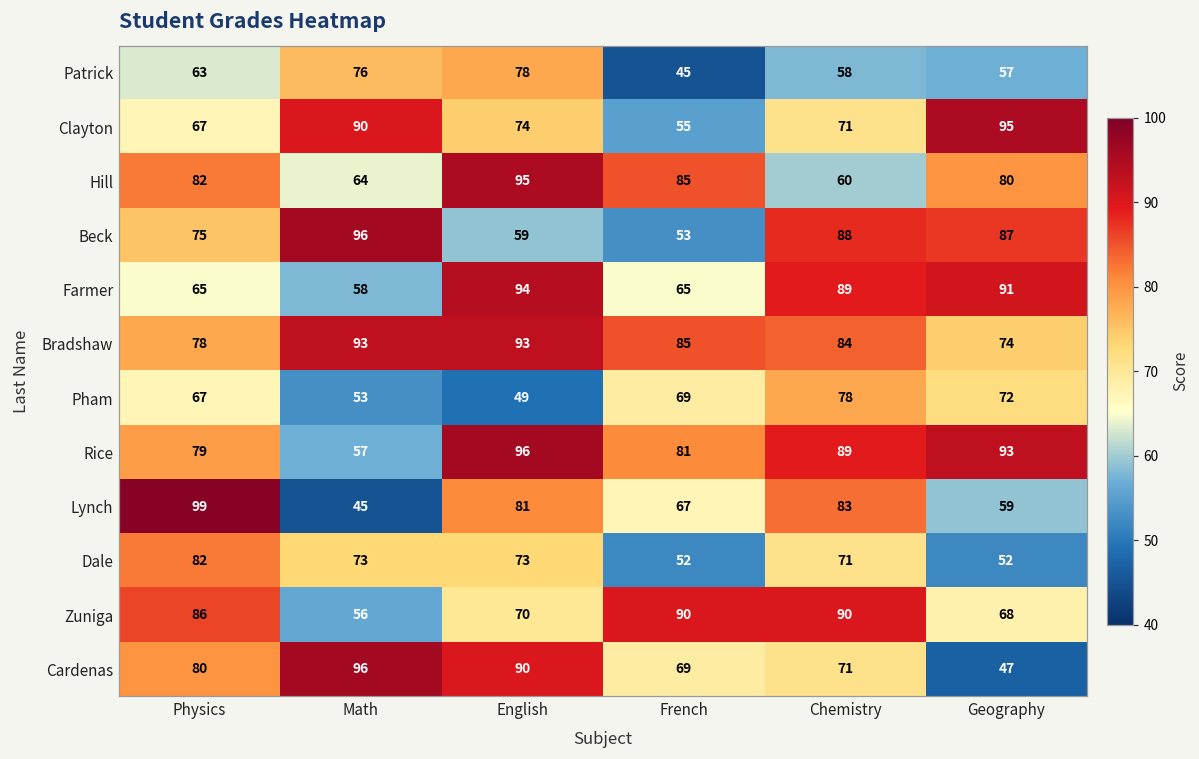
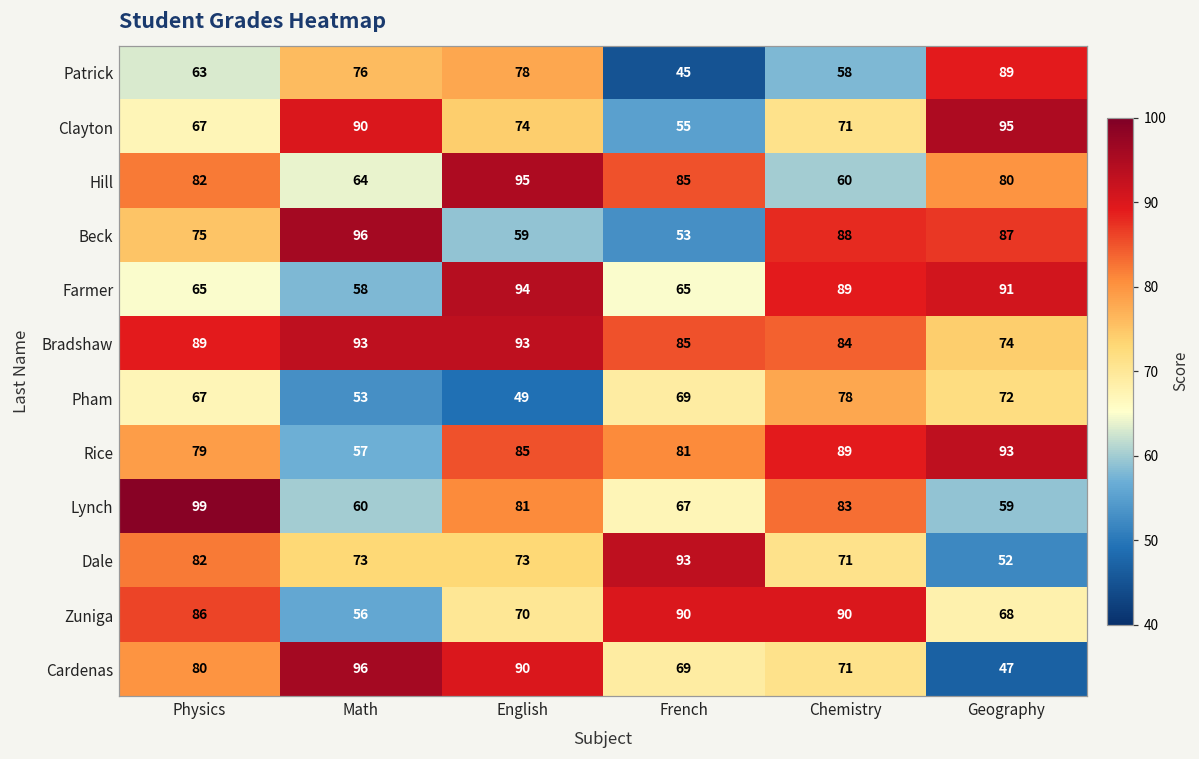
  {
    "Patrick": {
      "Physics": 63,
      "Math": 76,
      "English": 78,
      "French": 45,
      "Chemistry": 58,
-     "Geography": 57
+     "Geography": 89
    },
    "Clayton": {
      "Physics": 67,
      "Math": 90,
      "English": 74,
      "French": 55,
      "Chemistry": 71,
      "Geography": 95
    },
    "Hill": {
      "Physics": 82,
      "Math": 64,
      "English": 95,
      "French": 85,
      "Chemistry": 60,
      "Geography": 80
    },
    "Beck": {
      "Physics": 75,
      "Math": 96,
      "English": 59,
      "French": 53,
      "Chemistry": 88,
      "Geography": 87
    },
    "Farmer": {
      "Physics": 65,
      "Math": 58,
      "English": 94,
      "French": 65,
      "Chemistry": 89,
      "Geography": 91
    },
    "Bradshaw": {
-     "Physics": 78,
+     "Physics": 89,
      "Math": 93,
      "English": 93,
      "French": 85,
      "Chemistry": 84,
      "Geography": 74
    },
    "Pham": {
      "Physics": 67,
      "Math": 53,
      "English": 49,
      "French": 69,
      "Chemistry": 78,
      "Geography": 72
    },
    "Rice": {
      "Physics": 79,
      "Math": 57,
-     "English": 96,
+     "English": 85,
      "French": 81,
      "Chemistry": 89,
      "Geography": 93
    },
    "Lynch": {
      "Physics": 99,
-     "Math": 45,
+     "Math": 60,
      "English": 81,
      "French": 67,
      "Chemistry": 83,
      "Geography": 59
    },
    "Dale": {
      "Physics": 82,
      "Math": 73,
      "English": 73,
-     "French": 52,
+     "French": 93,
      "Chemistry": 71,
      "Geography": 52
    },
    "Zuniga": {
      "Physics": 86,
      "Math": 56,
      "English": 70,
      "French": 90,
      "Chemistry": 90,
      "Geography": 68
    },
    "Cardenas": {
      "Physics": 80,
      "Math": 96,
      "English": 90,
      "French": 69,
      "Chemistry": 71,
      "Geography": 47
    }
  }
